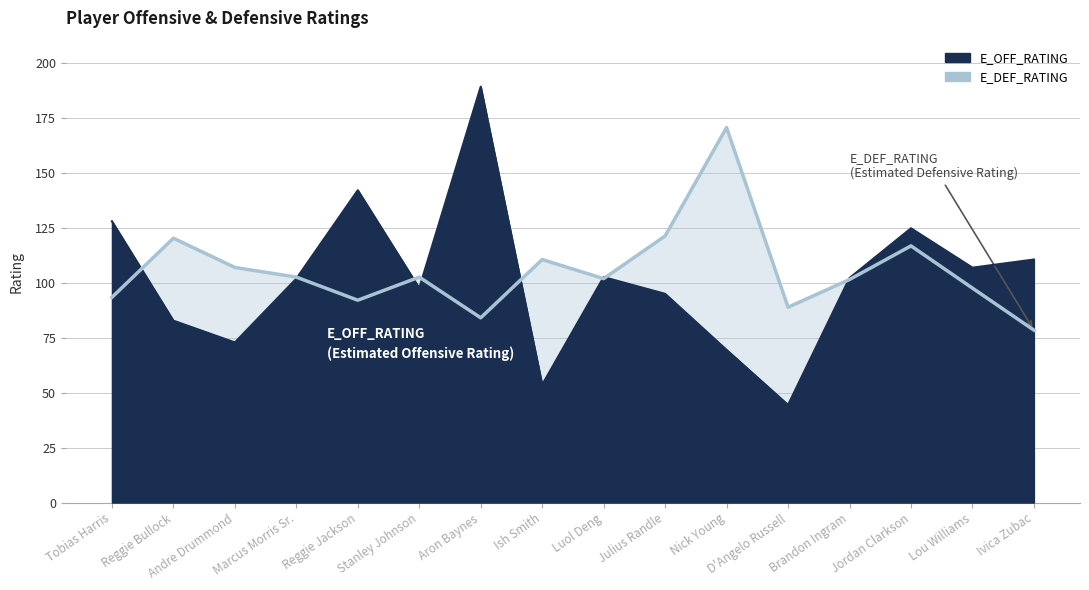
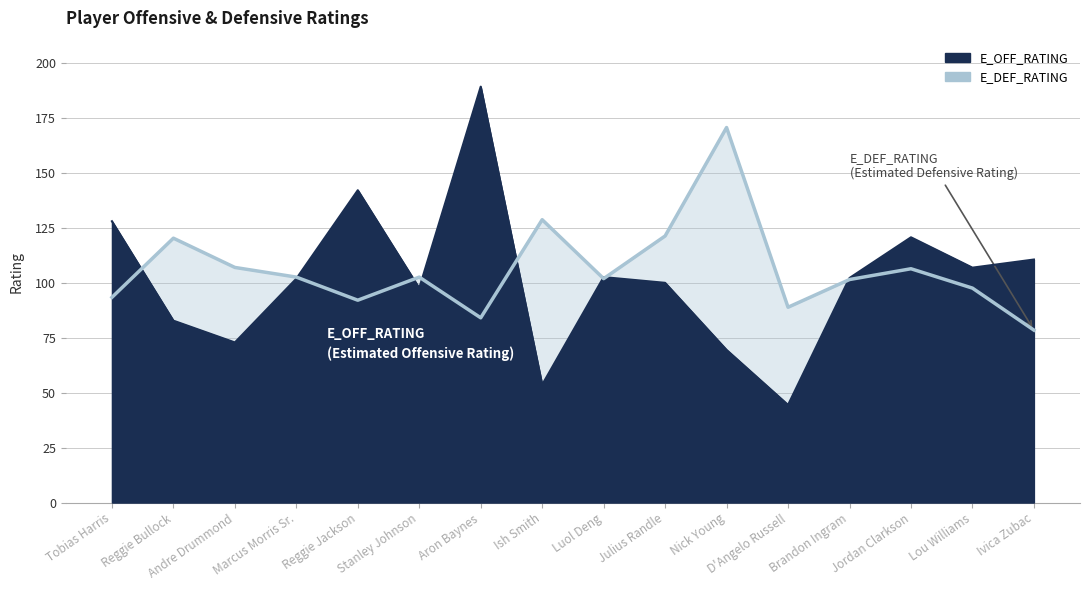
  {
    "E_OFF_RATING": {
      "Tobias Harris": 128,
      "Reggie Bullock": 83,
      "Andre Drummond": 73,
      "Reggie Jackson": 142,
      "Stanley Johnson": 98,
      "Aron Baynes": 189,
      "Ish Smith": 54,
-     "Julius Randle": 95,
+     "Julius Randle": 100,
      "Nick Young": 69,
      "D'Angelo Russell": 44,
-     "Jordan Clarkson": 125,
+     "Jordan Clarkson": 121,
      "Lou Williams": 107,
      "Ivica Zubac": 111
    },
    "E_DEF_RATING": {
      "Tobias Harris": 93,
      "Reggie Bullock": 120,
      "Andre Drummond": 107,
      "Reggie Jackson": 92,
      "Stanley Johnson": 103,
      "Aron Baynes": 84,
-     "Ish Smith": 111,
+     "Ish Smith": 129,
      "Julius Randle": 121,
      "Nick Young": 171,
      "D'Angelo Russell": 89,
-     "Jordan Clarkson": 117,
+     "Jordan Clarkson": 106,
      "Lou Williams": 98,
      "Ivica Zubac": 78
    }
  }
